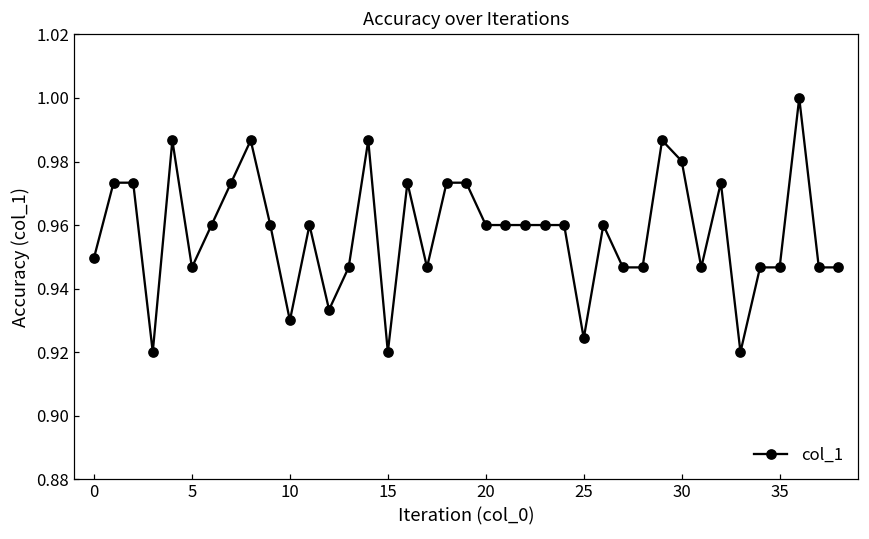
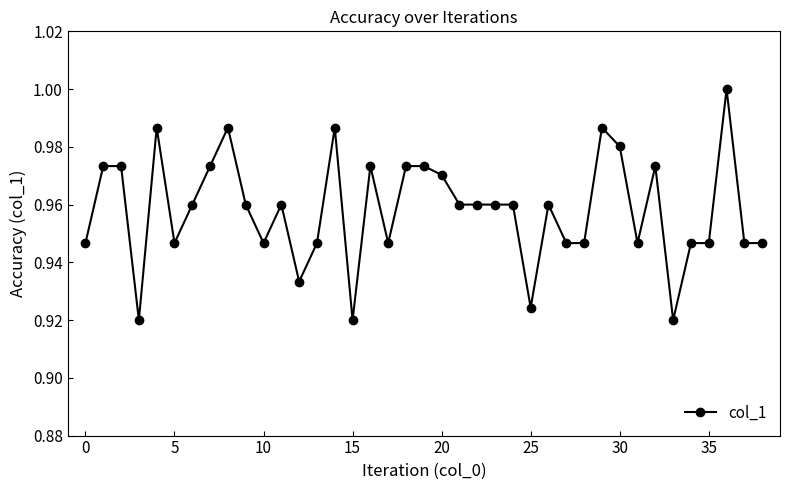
  {
-   "0": 0.950,
+   "0": 0.947,
    "5": 0.947,
-   "10": 0.930,
+   "10": 0.947,
    "15": 0.920,
-   "20": 0.960,
+   "20": 0.970,
    "25": 0.924,
    "30": 0.980,
    "35": 0.947
  }
